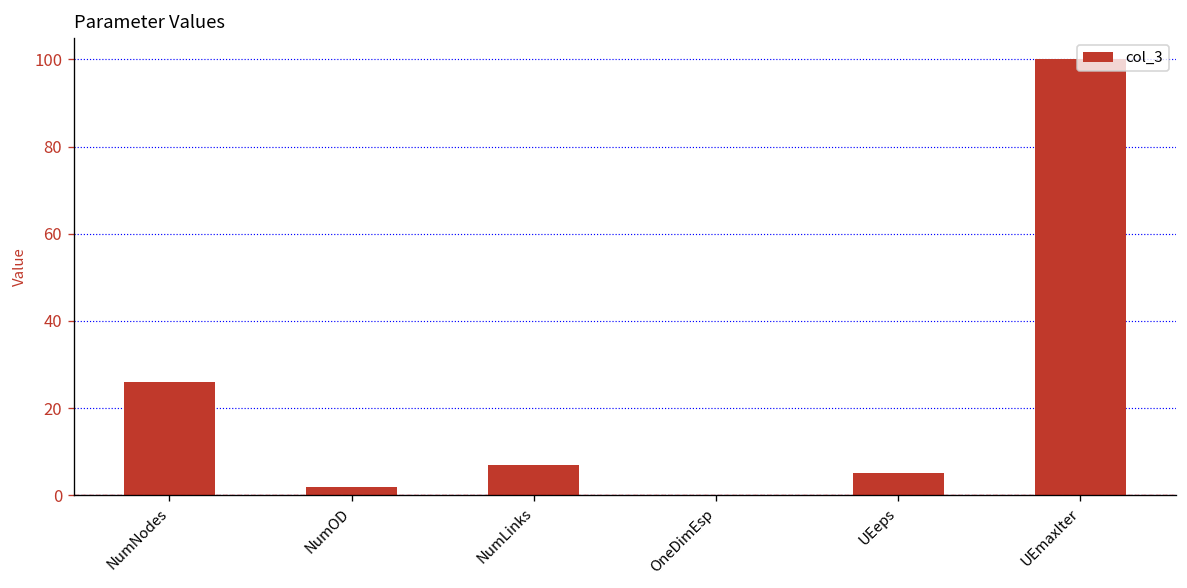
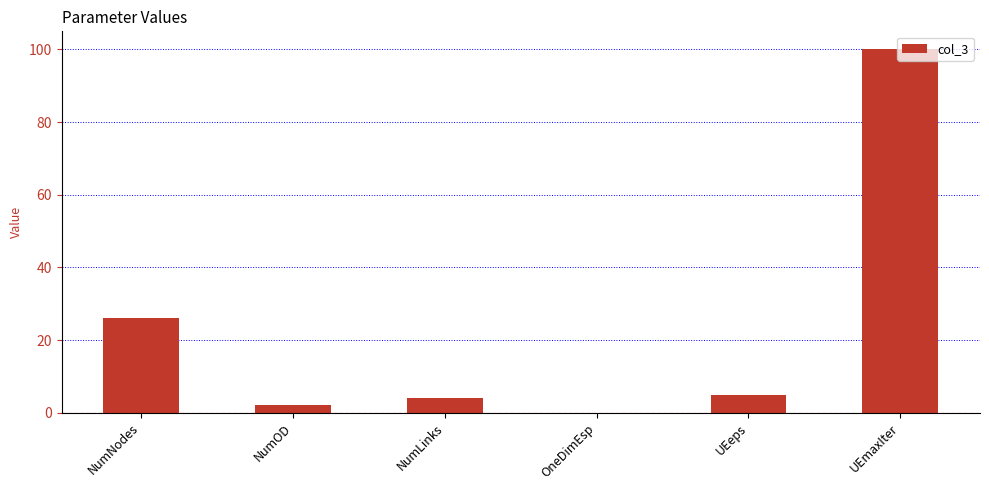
  {
    "NumNodes": 26,
    "NumOD": 2,
-   "NumLinks": 7,
+   "NumLinks": 4,
    "UEeps": 5
  }
